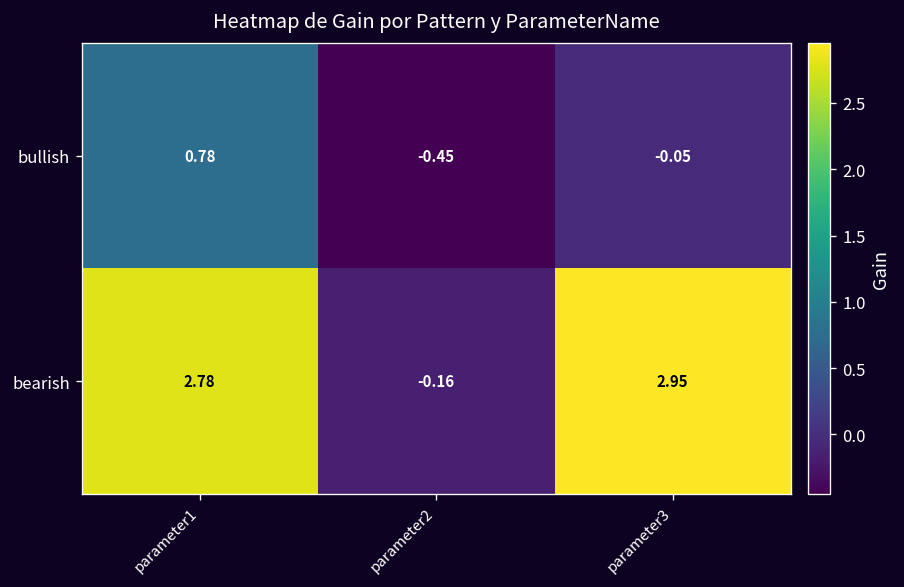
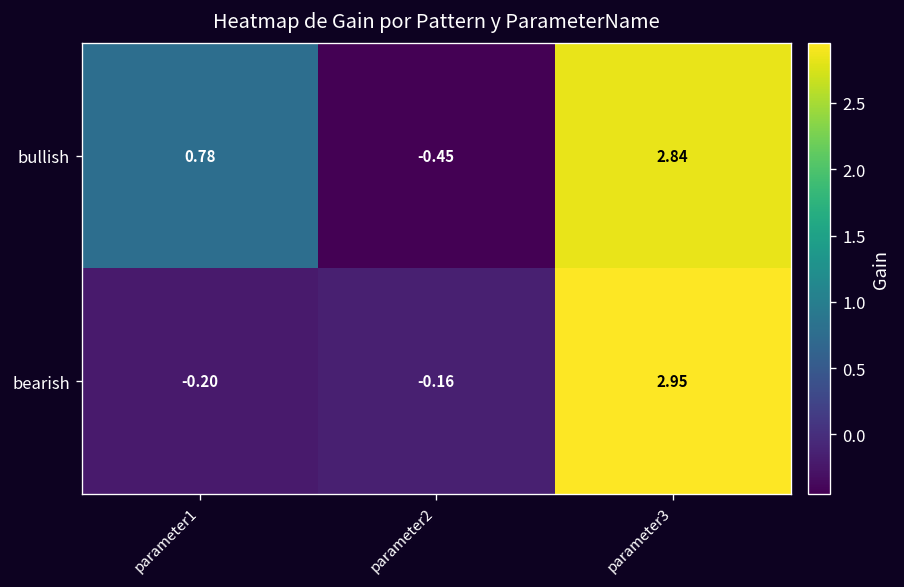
  {
    "bullish": {
      "parameter1": 0.78,
      "parameter2": -0.45,
-     "parameter3": -0.05
+     "parameter3": 2.84
    },
    "bearish": {
-     "parameter1": 2.78,
+     "parameter1": -0.20,
      "parameter2": -0.16,
      "parameter3": 2.95
    }
  }
